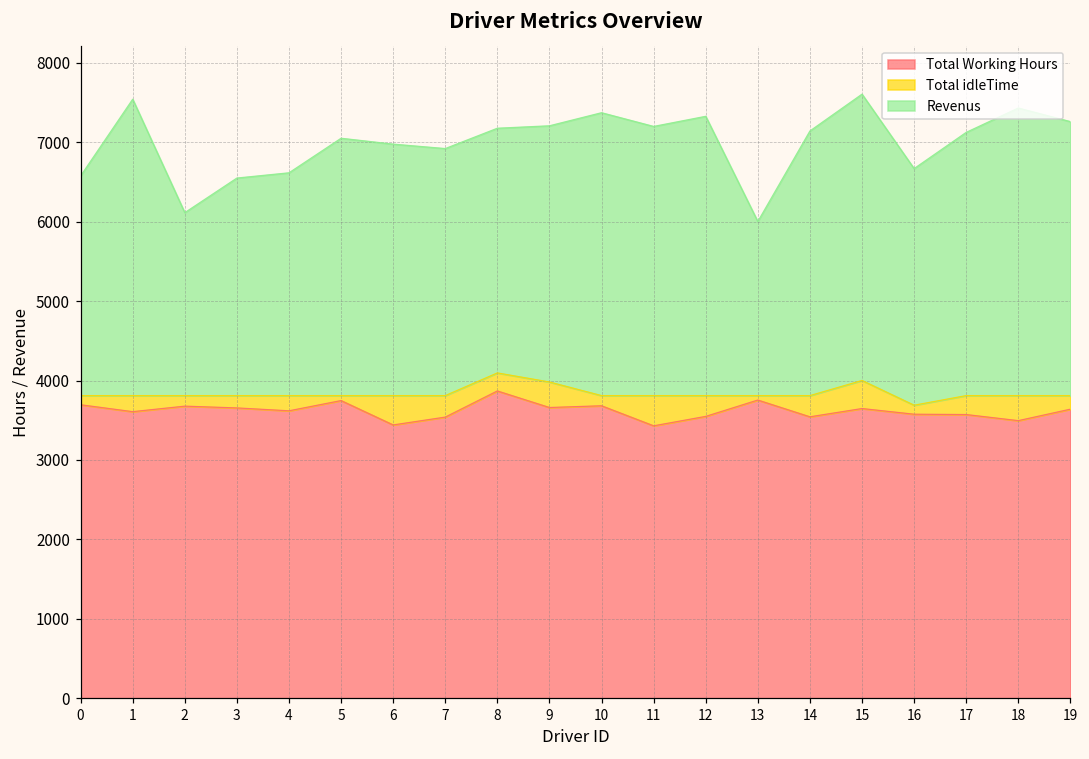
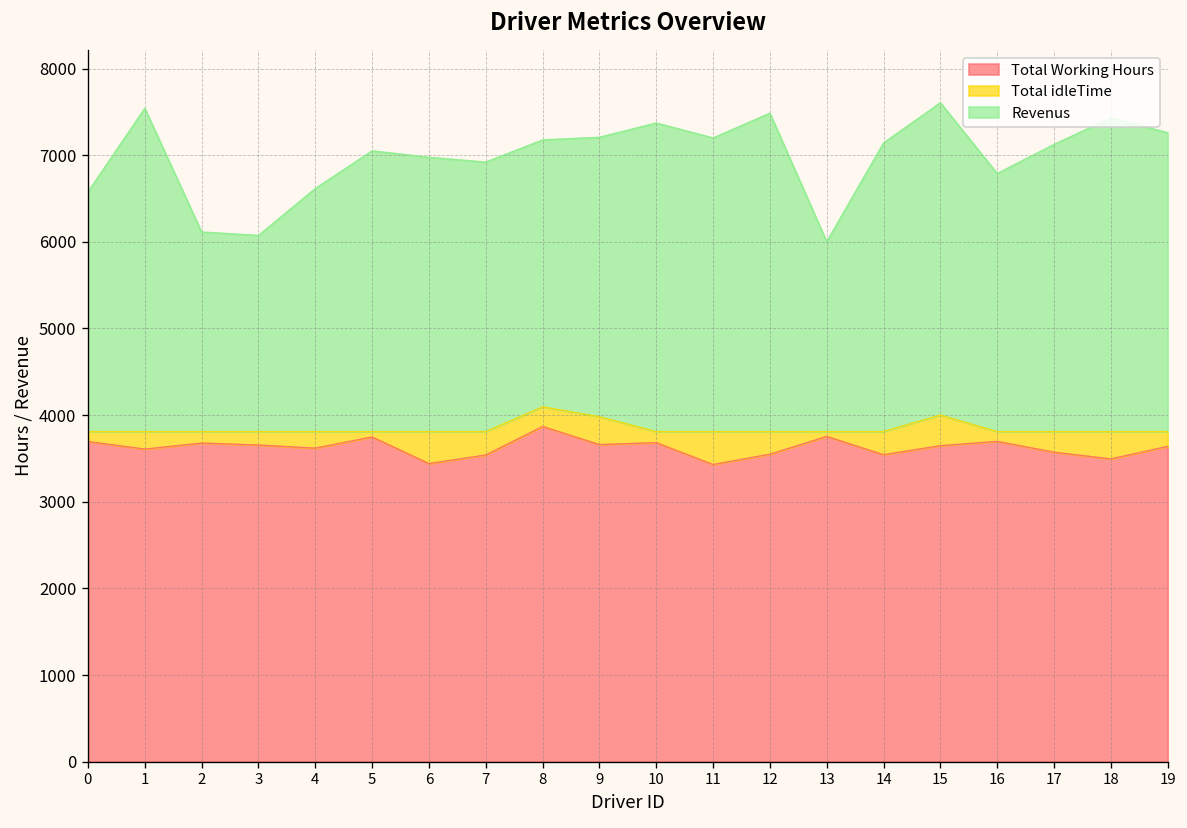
  {
    "Total Working Hours": {
      "0": 3700,
      "1": 3600,
      "2": 3700,
      "3": 3700,
      "4": 3600,
      "5": 3700,
      "6": 3400,
      "7": 3500,
      "8": 3900,
      "9": 3700,
      "10": 3700,
      "11": 3400,
      "12": 3500,
      "13": 3800,
      "14": 3500,
      "15": 3600,
-     "16": 3600,
+     "16": 3700,
      "17": 3600,
      "18": 3500,
      "19": 3600
    },
    "Total idleTime": {
      "16": 100
    },
    "Revenus": {
-     "3": 6500,
-     "12": 7300,
+     "3": 6100,
+     "12": 7500,
      "16": 3000
    }
  }
